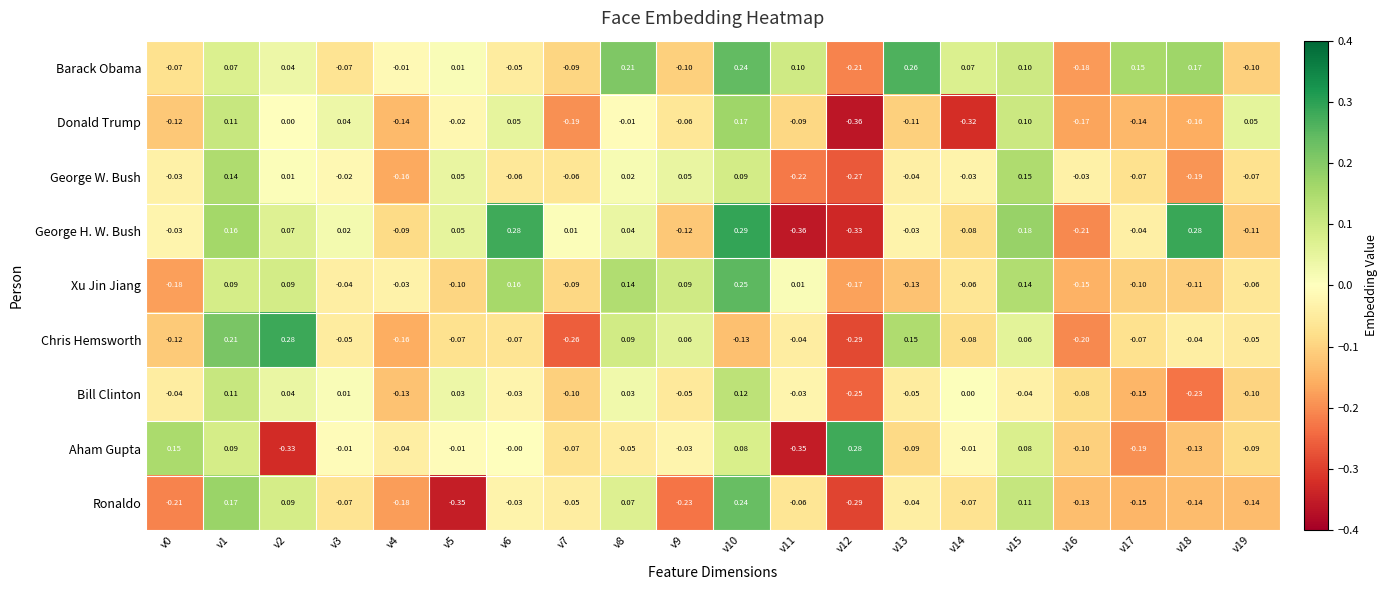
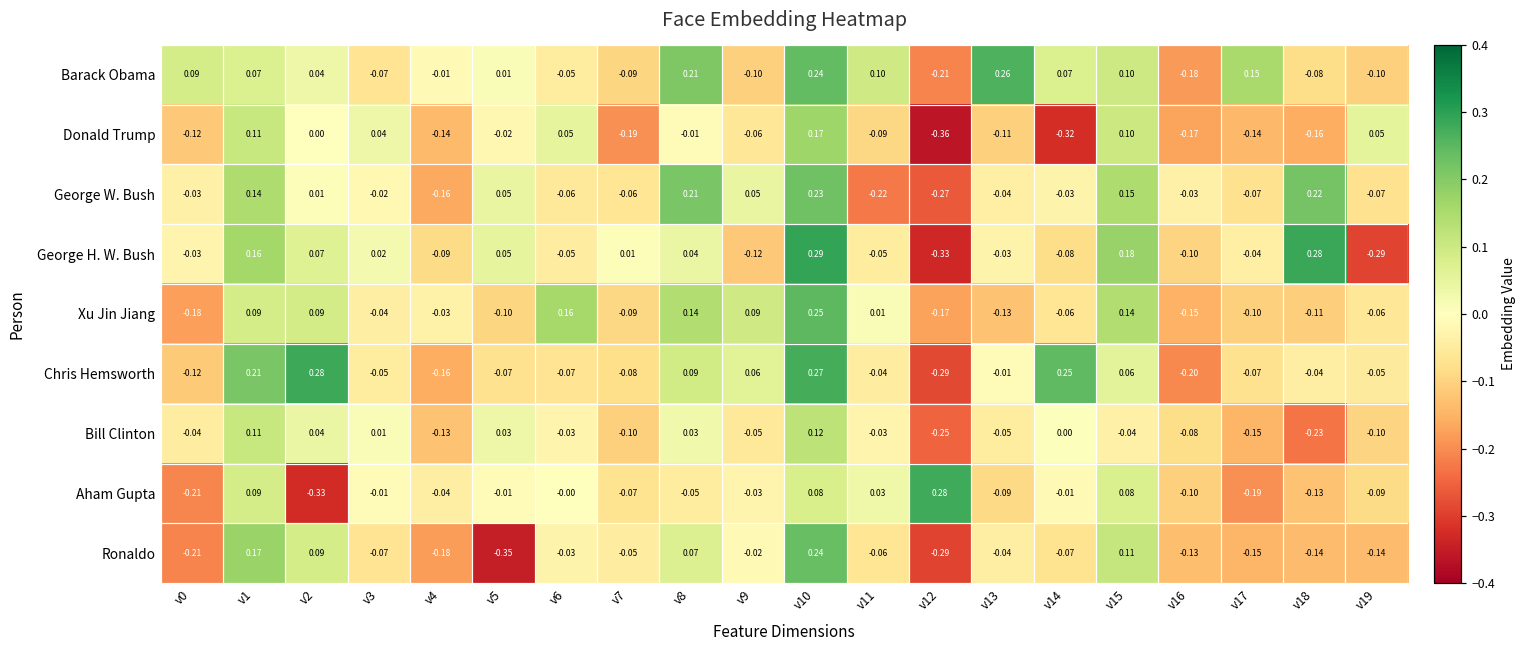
  {
    "Barack Obama": {
-     "v0": -0.07,
+     "v0": 0.09,
      "v1": 0.07,
      "v2": 0.04,
      "v3": -0.07,
      "v4": -0.01,
      "v5": 0.01,
      "v6": -0.05,
      "v7": -0.09,
      "v8": 0.21,
      "v9": -0.10,
      "v10": 0.24,
      "v11": 0.10,
      "v12": -0.21,
      "v13": 0.26,
      "v14": 0.07,
      "v15": 0.10,
      "v16": -0.18,
      "v17": 0.15,
-     "v18": 0.17,
+     "v18": -0.08,
      "v19": -0.10
    },
    "Donald Trump": {
      "v0": -0.12,
      "v1": 0.11,
      "v2": 0.00,
      "v3": 0.04,
      "v4": -0.14,
      "v5": -0.02,
      "v6": 0.05,
      "v7": -0.19,
      "v8": -0.01,
      "v9": -0.06,
      "v10": 0.17,
      "v11": -0.09,
      "v12": -0.36,
      "v13": -0.11,
      "v14": -0.32,
      "v15": 0.10,
      "v16": -0.17,
      "v17": -0.14,
      "v18": -0.16,
      "v19": 0.05
    },
    "George W. Bush": {
      "v0": -0.03,
      "v1": 0.14,
      "v2": 0.01,
      "v3": -0.02,
      "v4": -0.16,
      "v5": 0.05,
      "v6": -0.06,
      "v7": -0.06,
-     "v8": 0.02,
+     "v8": 0.21,
      "v9": 0.05,
-     "v10": 0.09,
+     "v10": 0.23,
      "v11": -0.22,
      "v12": -0.27,
      "v13": -0.04,
      "v14": -0.03,
      "v15": 0.15,
      "v16": -0.03,
      "v17": -0.07,
-     "v18": -0.19,
+     "v18": 0.22,
      "v19": -0.07
    },
    "George H. W. Bush": {
      "v0": -0.03,
      "v1": 0.16,
      "v2": 0.07,
      "v3": 0.02,
      "v4": -0.09,
      "v5": 0.05,
-     "v6": 0.28,
+     "v6": -0.05,
      "v7": 0.01,
      "v8": 0.04,
      "v9": -0.12,
      "v10": 0.29,
-     "v11": -0.36,
+     "v11": -0.05,
      "v12": -0.33,
      "v13": -0.03,
      "v14": -0.08,
      "v15": 0.18,
-     "v16": -0.21,
+     "v16": -0.10,
      "v17": -0.04,
      "v18": 0.28,
-     "v19": -0.11
+     "v19": -0.29
    },
    "Xu Jin Jiang": {
      "v0": -0.18,
      "v1": 0.09,
      "v2": 0.09,
      "v3": -0.04,
      "v4": -0.03,
      "v5": -0.10,
      "v6": 0.16,
      "v7": -0.09,
      "v8": 0.14,
      "v9": 0.09,
      "v10": 0.25,
      "v11": 0.01,
      "v12": -0.17,
      "v13": -0.13,
      "v14": -0.06,
      "v15": 0.14,
      "v16": -0.15,
      "v17": -0.10,
      "v18": -0.11,
      "v19": -0.06
    },
    "Chris Hemsworth": {
      "v0": -0.12,
      "v1": 0.21,
      "v2": 0.28,
      "v3": -0.05,
      "v4": -0.16,
      "v5": -0.07,
      "v6": -0.07,
-     "v7": -0.26,
+     "v7": -0.08,
      "v8": 0.09,
      "v9": 0.06,
-     "v10": -0.13,
+     "v10": 0.27,
      "v11": -0.04,
      "v12": -0.29,
-     "v13": 0.15,
-     "v14": -0.08,
+     "v13": -0.01,
+     "v14": 0.25,
      "v15": 0.06,
      "v16": -0.20,
      "v17": -0.07,
      "v18": -0.04,
      "v19": -0.05
    },
    "Bill Clinton": {
      "v0": -0.04,
      "v1": 0.11,
      "v2": 0.04,
      "v3": 0.01,
      "v4": -0.13,
      "v5": 0.03,
      "v6": -0.03,
      "v7": -0.10,
      "v8": 0.03,
      "v9": -0.05,
      "v10": 0.12,
      "v11": -0.03,
      "v12": -0.25,
      "v13": -0.05,
      "v14": 0.00,
      "v15": -0.04,
      "v16": -0.08,
      "v17": -0.15,
      "v18": -0.23,
      "v19": -0.10
    },
    "Aham Gupta": {
-     "v0": 0.15,
+     "v0": -0.21,
      "v1": 0.09,
      "v2": -0.33,
      "v3": -0.01,
      "v4": -0.04,
      "v5": -0.01,
      "v6": -0.00,
      "v7": -0.07,
      "v8": -0.05,
      "v9": -0.03,
      "v10": 0.08,
-     "v11": -0.35,
+     "v11": 0.03,
      "v12": 0.28,
      "v13": -0.09,
      "v14": -0.01,
      "v15": 0.08,
      "v16": -0.10,
      "v17": -0.19,
      "v18": -0.13,
      "v19": -0.09
    },
    "Ronaldo": {
      "v0": -0.21,
      "v1": 0.17,
      "v2": 0.09,
      "v3": -0.07,
      "v4": -0.18,
      "v5": -0.35,
      "v6": -0.03,
      "v7": -0.05,
      "v8": 0.07,
-     "v9": -0.23,
+     "v9": -0.02,
      "v10": 0.24,
      "v11": -0.06,
      "v12": -0.29,
      "v13": -0.04,
      "v14": -0.07,
      "v15": 0.11,
      "v16": -0.13,
      "v17": -0.15,
      "v18": -0.14,
      "v19": -0.14
    }
  }
